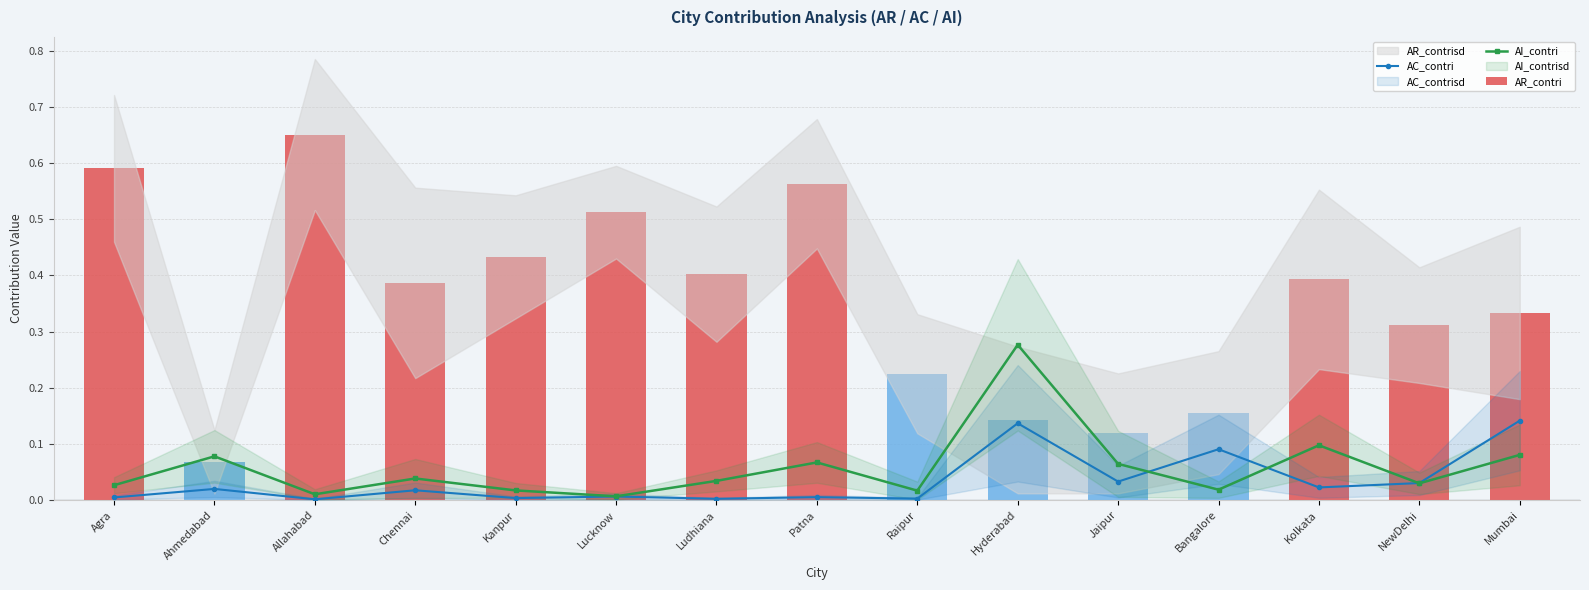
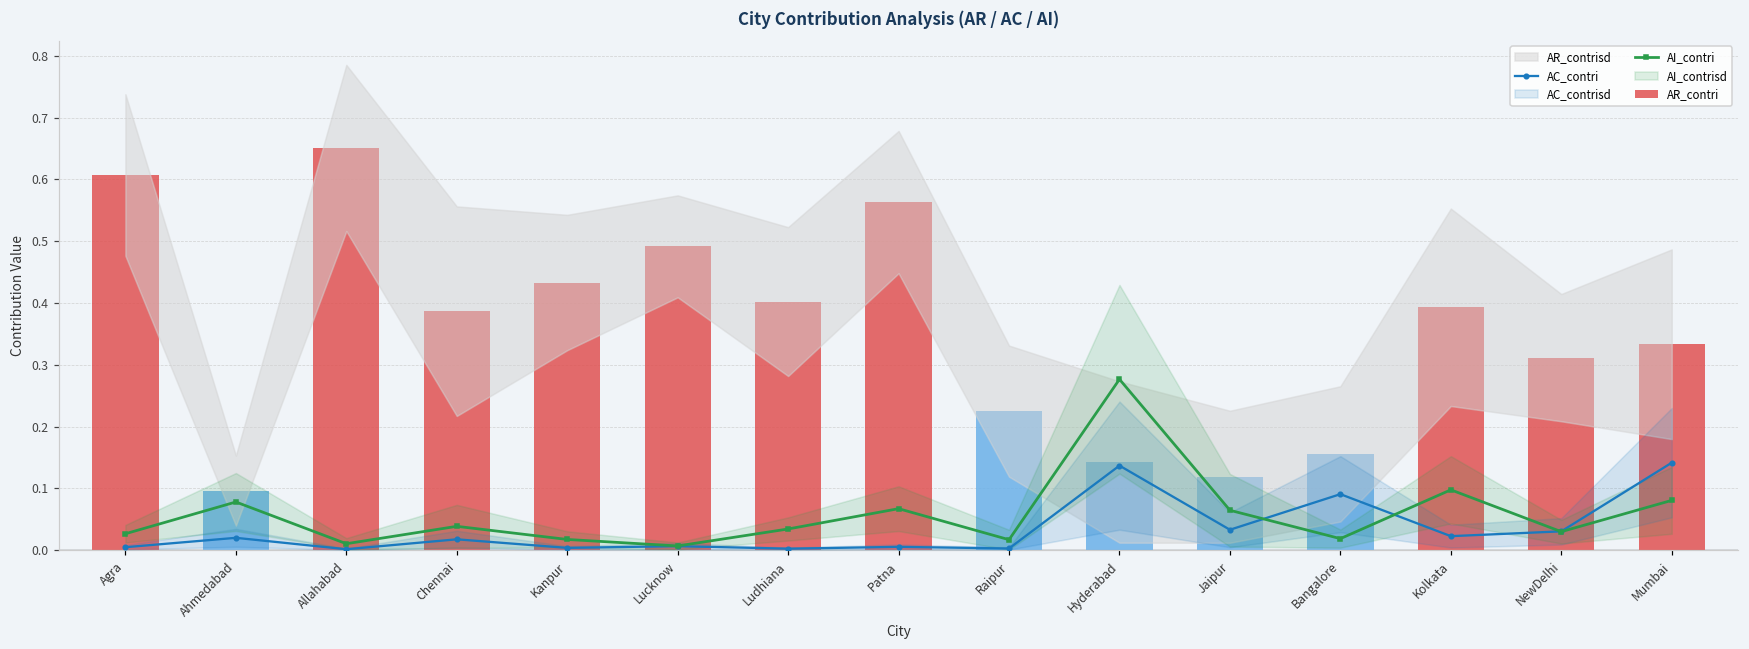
  {
    "AR_contri": {
-     "Agra": 0.59,
-     "Ahmedabad": 0.07,
+     "Agra": 0.61,
+     "Ahmedabad": 0.10,
      "Allahabad": 0.65,
      "Chennai": 0.39,
      "Kanpur": 0.43,
-     "Lucknow": 0.51,
+     "Lucknow": 0.49,
      "Ludhiana": 0.40,
      "Patna": 0.56,
      "Raipur": 0.22,
      "Hyderabad": 0.14,
      "Jaipur": 0.12,
      "Bangalore": 0.16,
      "Kolkata": 0.39,
      "NewDelhi": 0.31,
      "Mumbai": 0.33
    }
  }
